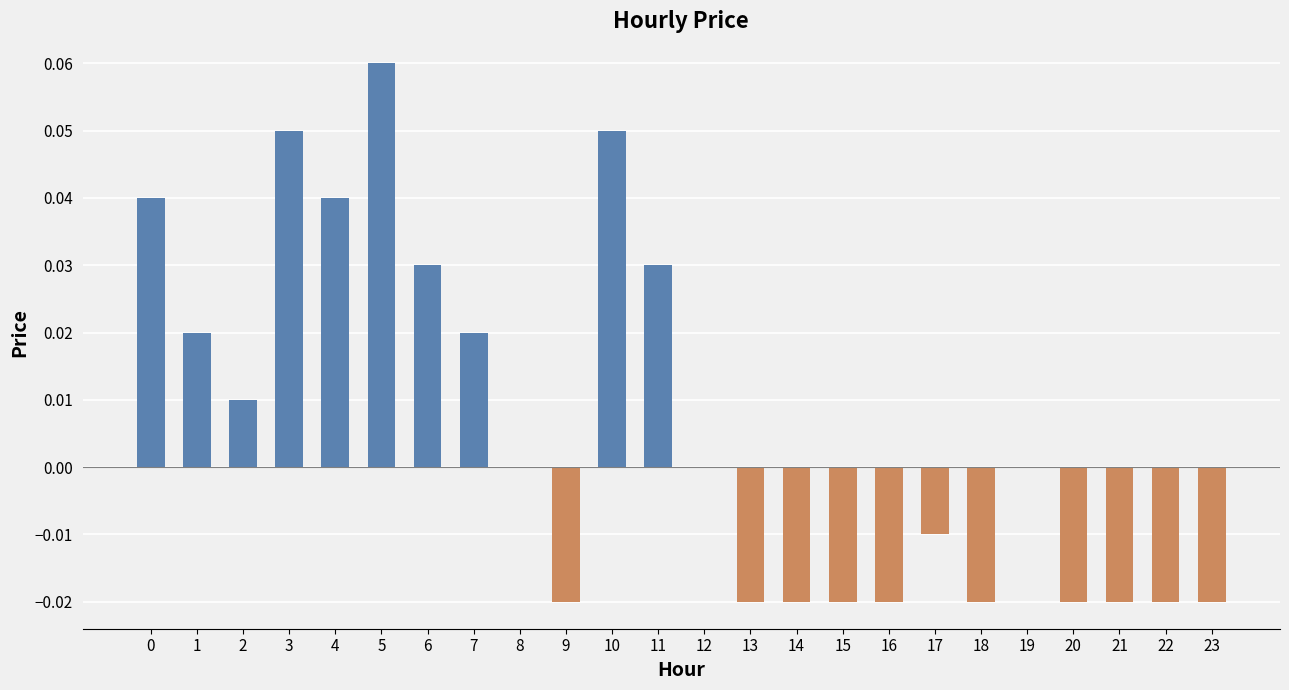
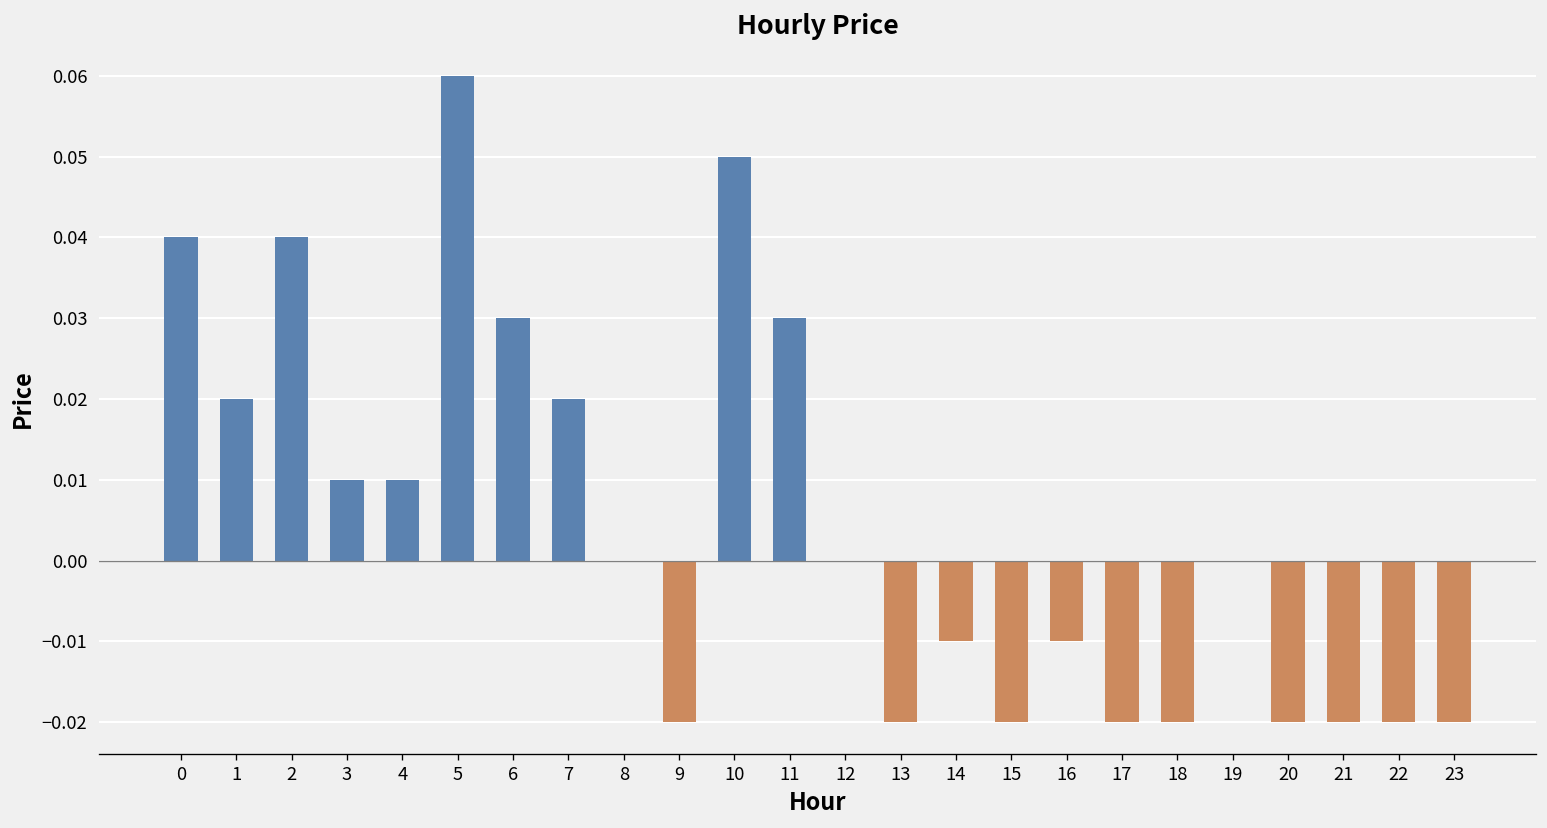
  {
    "0": 0.04,
    "1": 0.02,
-   "2": 0.01,
-   "3": 0.05,
-   "4": 0.04,
+   "2": 0.04,
+   "3": 0.01,
+   "4": 0.01,
    "5": 0.06,
    "6": 0.03,
    "7": 0.02,
    "8": 0.00,
    "9": -0.02,
    "10": 0.05,
    "11": 0.03,
    "12": 0.00,
    "13": -0.02,
-   "14": -0.02,
+   "14": -0.01,
    "15": -0.02,
-   "16": -0.02,
-   "17": -0.01,
+   "16": -0.01,
+   "17": -0.02,
    "18": -0.02,
    "19": 0.00,
    "20": -0.02,
    "21": -0.02,
    "22": -0.02,
    "23": -0.02
  }
